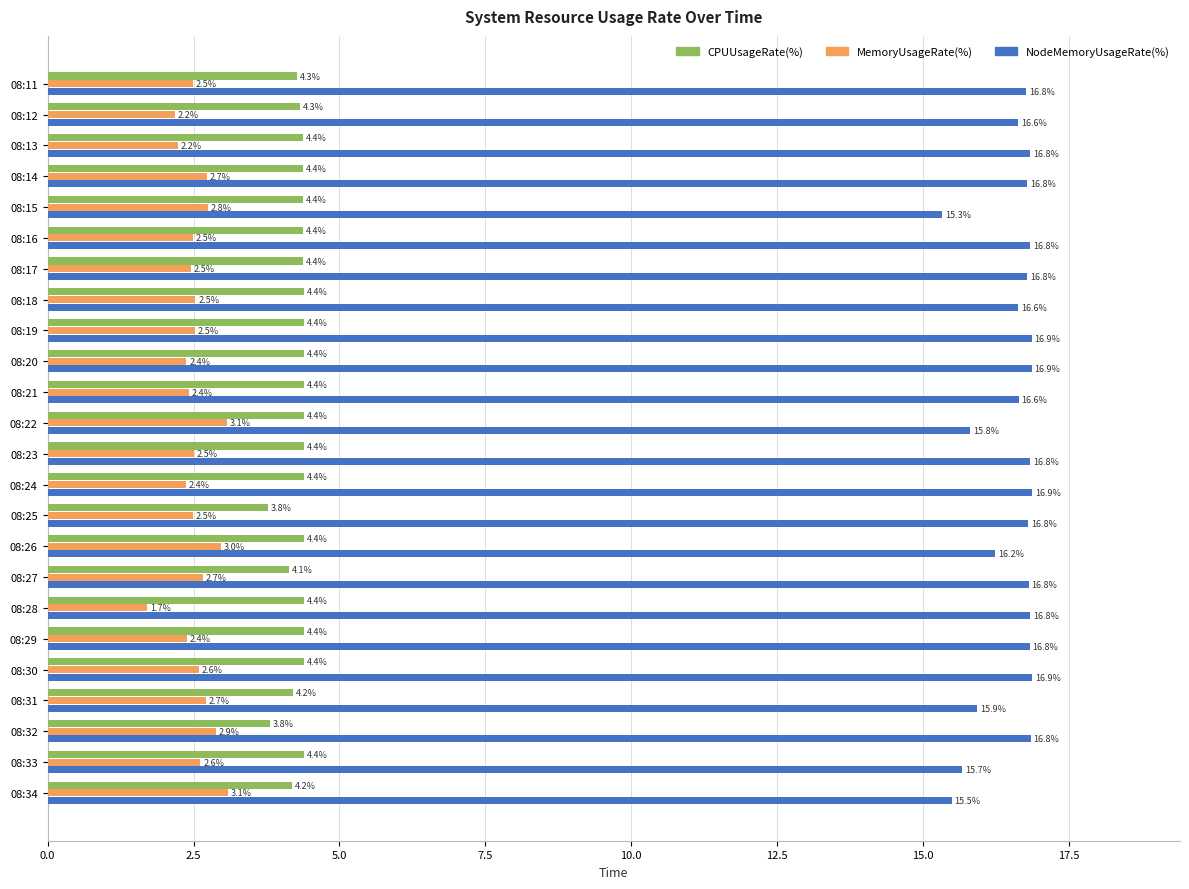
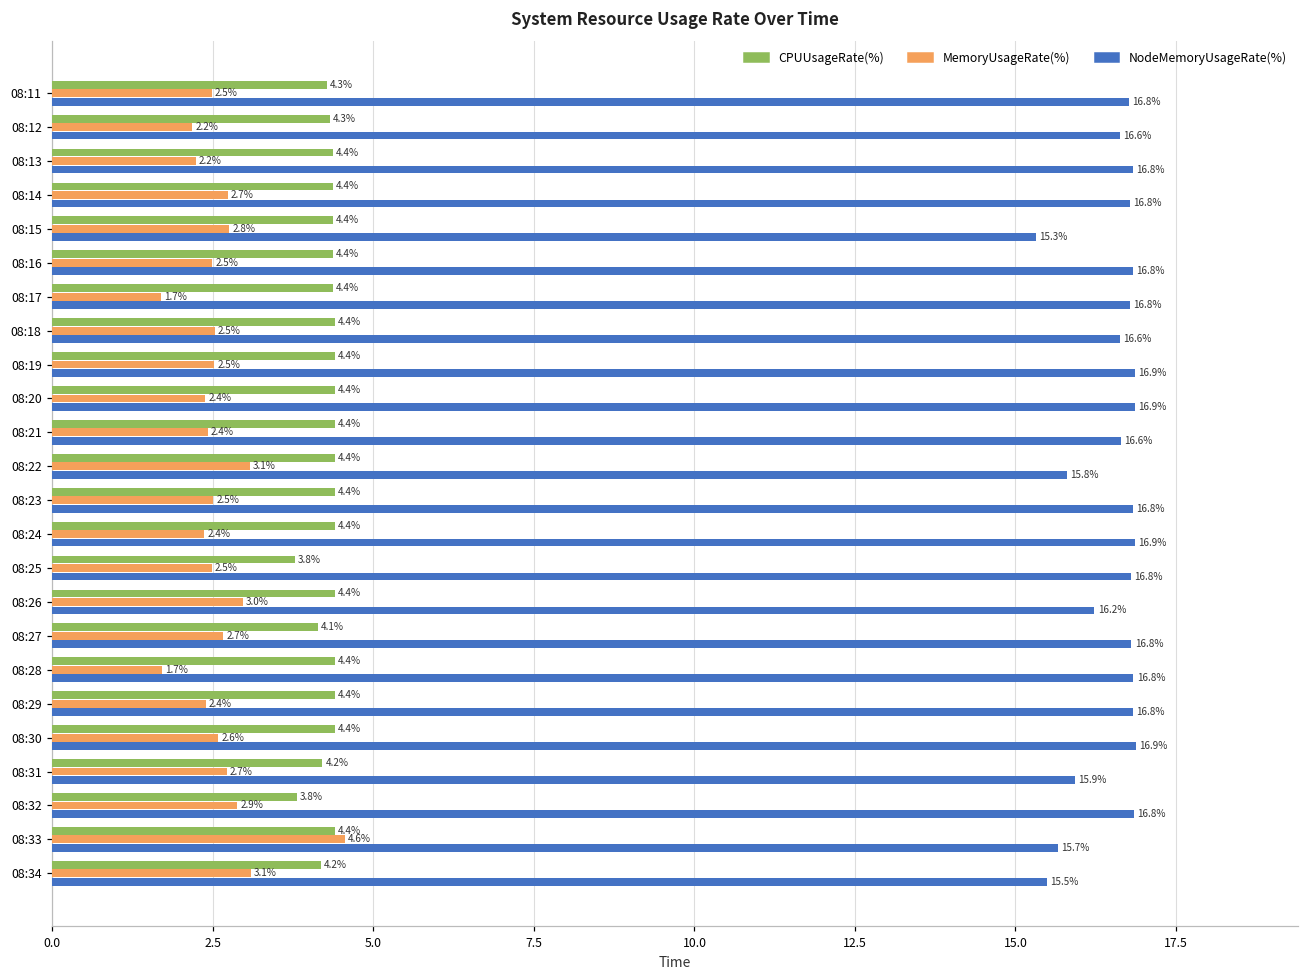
  {
    "CPUUsageRate(%)": {
      "08:11": "4.3%",
      "08:12": "4.3%",
      "08:13": "4.4%",
      "08:14": "4.4%",
      "08:15": "4.4%",
      "08:16": "4.4%",
      "08:17": "4.4%",
      "08:18": "4.4%",
      "08:19": "4.4%",
      "08:20": "4.4%",
      "08:21": "4.4%",
      "08:22": "4.4%",
      "08:23": "4.4%",
      "08:24": "4.4%",
      "08:25": "3.8%",
      "08:26": "4.4%",
      "08:27": "4.1%",
      "08:28": "4.4%",
      "08:29": "4.4%",
      "08:30": "4.4%",
      "08:31": "4.2%",
      "08:32": "3.8%",
      "08:33": "4.4%",
      "08:34": "4.2%"
    },
    "MemoryUsageRate(%)": {
      "08:11": "2.5%",
      "08:12": "2.2%",
      "08:13": "2.2%",
      "08:14": "2.7%",
      "08:15": "2.8%",
      "08:16": "2.5%",
-     "08:17": "2.5%",
+     "08:17": "1.7%",
      "08:18": "2.5%",
      "08:19": "2.5%",
      "08:20": "2.4%",
      "08:21": "2.4%",
      "08:22": "3.1%",
      "08:23": "2.5%",
      "08:24": "2.4%",
      "08:25": "2.5%",
      "08:26": "3.0%",
      "08:27": "2.7%",
      "08:28": "1.7%",
      "08:29": "2.4%",
      "08:30": "2.6%",
      "08:31": "2.7%",
      "08:32": "2.9%",
-     "08:33": "2.6%",
+     "08:33": "4.6%",
      "08:34": "3.1%"
    },
    "NodeMemoryUsageRate(%)": {
      "08:11": "16.8%",
      "08:12": "16.6%",
      "08:13": "16.8%",
      "08:14": "16.8%",
      "08:15": "15.3%",
      "08:16": "16.8%",
      "08:17": "16.8%",
      "08:18": "16.6%",
      "08:19": "16.9%",
      "08:20": "16.9%",
      "08:21": "16.6%",
      "08:22": "15.8%",
      "08:23": "16.8%",
      "08:24": "16.9%",
      "08:25": "16.8%",
      "08:26": "16.2%",
      "08:27": "16.8%",
      "08:28": "16.8%",
      "08:29": "16.8%",
      "08:30": "16.9%",
      "08:31": "15.9%",
      "08:32": "16.8%",
      "08:33": "15.7%",
      "08:34": "15.5%"
    }
  }
